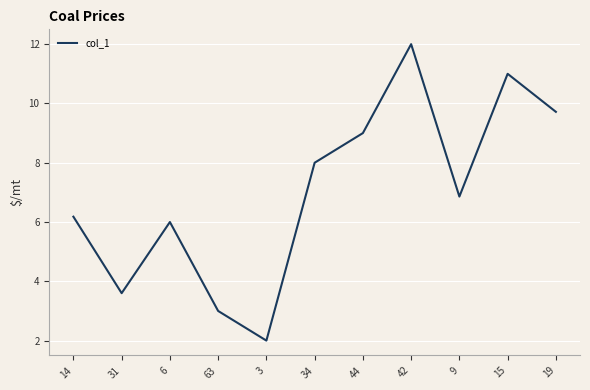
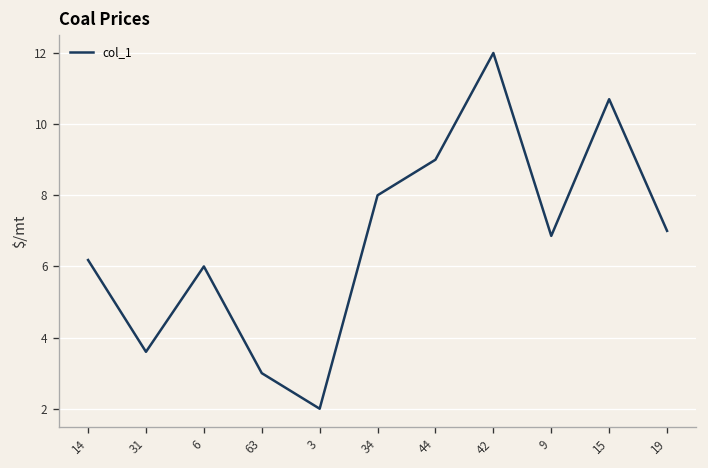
  {
    "14": 6.2,
    "31": 3.6,
    "6": 6.0,
    "63": 3.0,
    "3": 2.0,
    "34": 8.0,
    "44": 9.0,
    "42": 12.0,
    "9": 6.9,
-   "15": 11.0,
-   "19": 9.7
+   "15": 10.7,
+   "19": 7.0
  }
